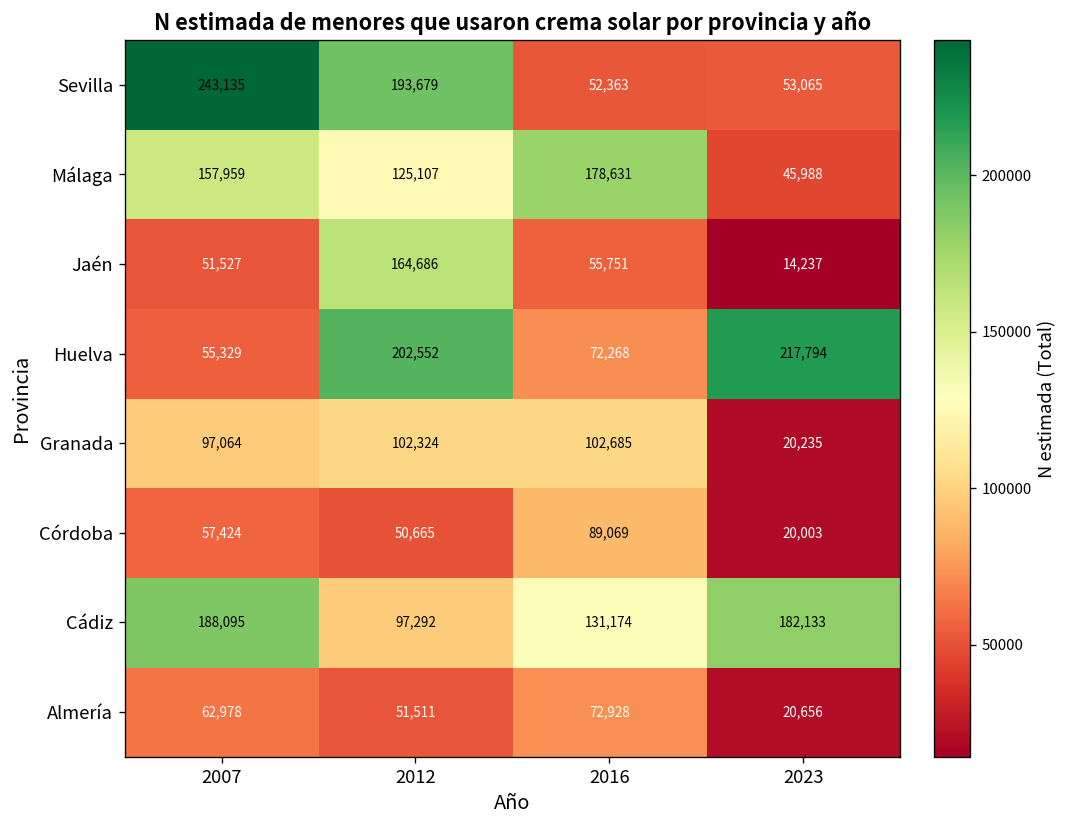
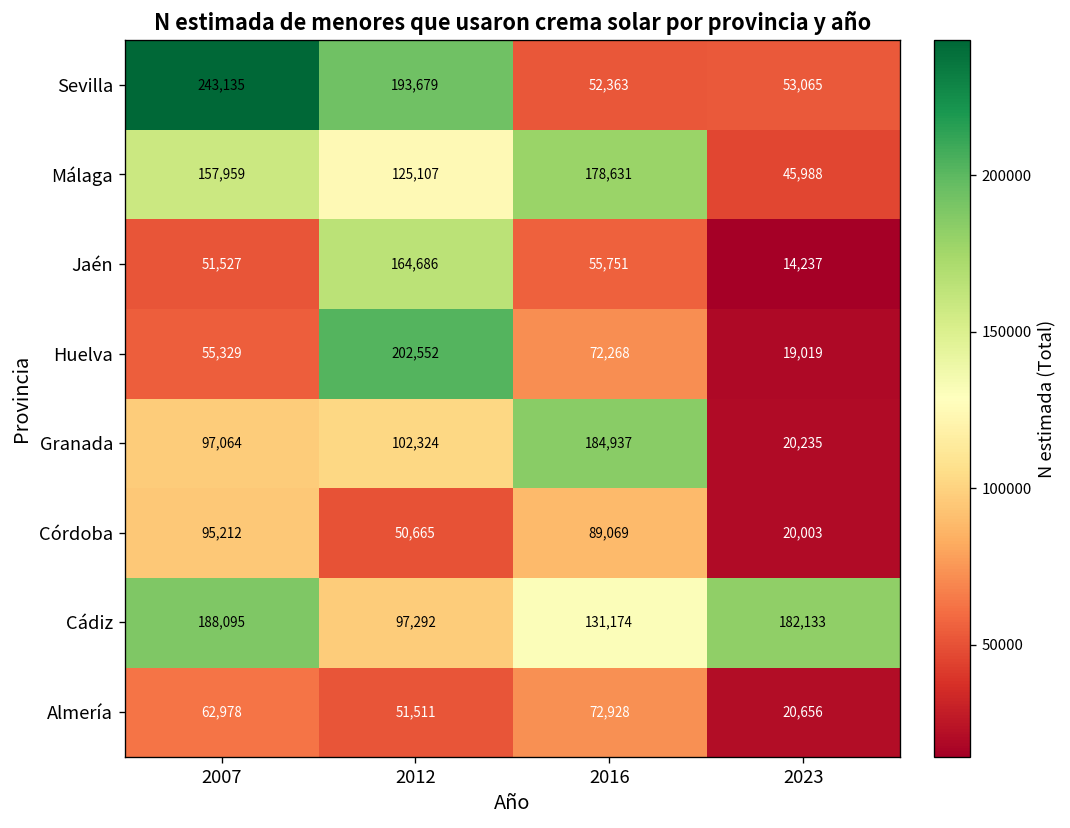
  {
    "Sevilla": {
      "2007": "243,135",
      "2012": "193,679",
      "2016": "52,363",
      "2023": "53,065"
    },
    "Málaga": {
      "2007": "157,959",
      "2012": "125,107",
      "2016": "178,631",
      "2023": "45,988"
    },
    "Jaén": {
      "2007": "51,527",
      "2012": "164,686",
      "2016": "55,751",
      "2023": "14,237"
    },
    "Huelva": {
      "2007": "55,329",
      "2012": "202,552",
      "2016": "72,268",
-     "2023": "217,794"
+     "2023": "19,019"
    },
    "Granada": {
      "2007": "97,064",
      "2012": "102,324",
-     "2016": "102,685",
+     "2016": "184,937",
      "2023": "20,235"
    },
    "Córdoba": {
-     "2007": "57,424",
+     "2007": "95,212",
      "2012": "50,665",
      "2016": "89,069",
      "2023": "20,003"
    },
    "Cádiz": {
      "2007": "188,095",
      "2012": "97,292",
      "2016": "131,174",
      "2023": "182,133"
    },
    "Almería": {
      "2007": "62,978",
      "2012": "51,511",
      "2016": "72,928",
      "2023": "20,656"
    }
  }
